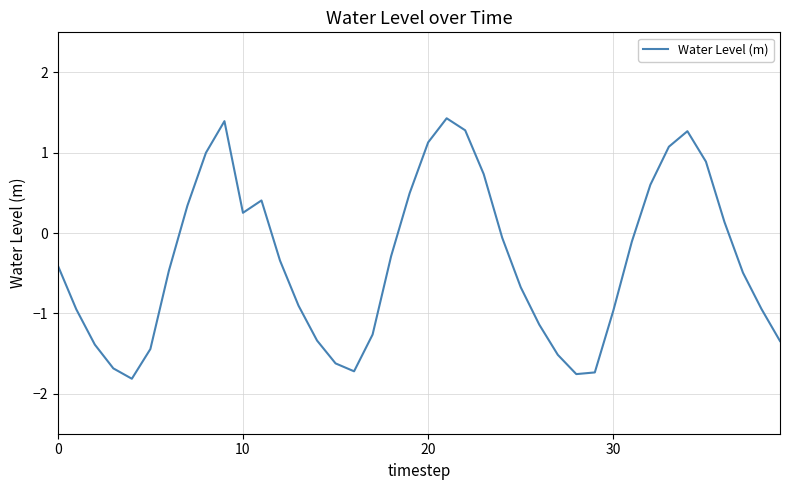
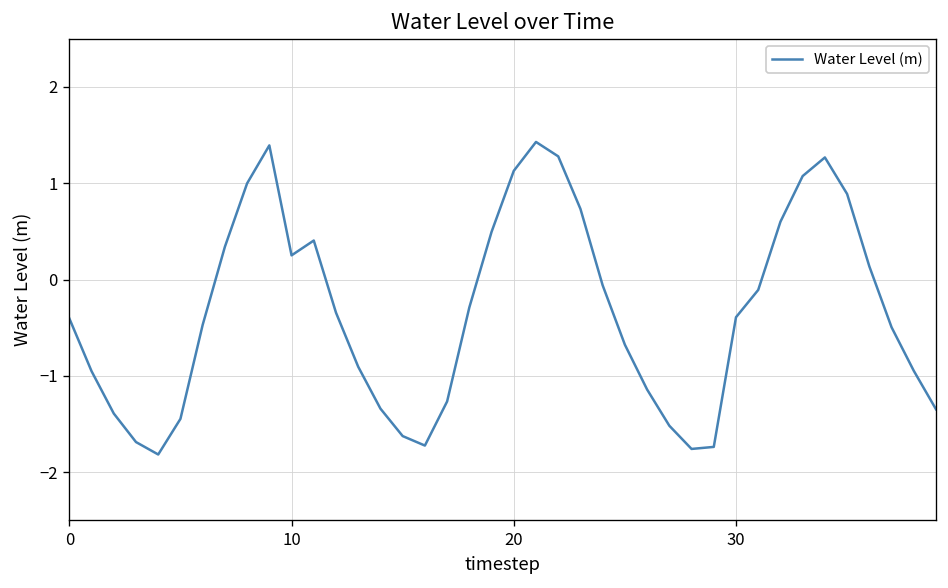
  {
    "0": -0.4,
    "10": 0.3,
    "20": 1.1,
-   "30": -1.0
+   "30": -0.4
  }
